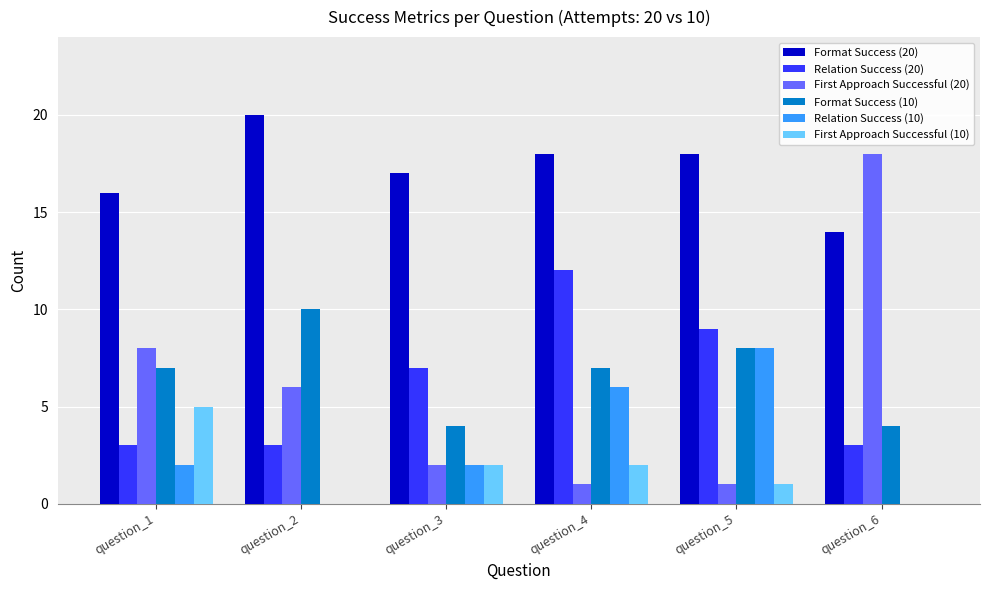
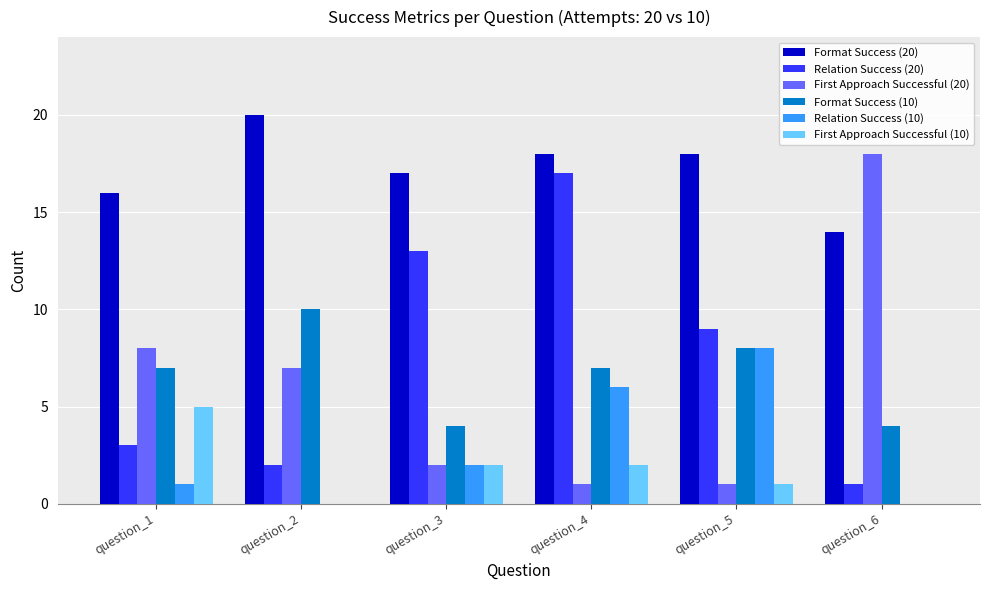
  {
    "Format Success (20)": {
      "question_1": 16,
      "question_2": 20,
      "question_3": 17,
      "question_4": 18,
      "question_5": 18,
      "question_6": 14
    },
    "Relation Success (20)": {
      "question_1": 3,
-     "question_2": 3,
-     "question_3": 7,
-     "question_4": 12,
+     "question_2": 2,
+     "question_3": 13,
+     "question_4": 17,
      "question_5": 9,
-     "question_6": 3
+     "question_6": 1
    },
    "First Approach Successful (20)": {
      "question_1": 8,
-     "question_2": 6,
+     "question_2": 7,
      "question_3": 2,
      "question_4": 1,
      "question_5": 1,
      "question_6": 18
    },
    "Format Success (10)": {
      "question_1": 7,
      "question_2": 10,
      "question_3": 4,
      "question_4": 7,
      "question_5": 8,
      "question_6": 4
    },
    "Relation Success (10)": {
-     "question_1": 2,
+     "question_1": 1,
      "question_2": 0,
      "question_3": 2,
      "question_4": 6,
      "question_5": 8,
      "question_6": 0
    },
    "First Approach Successful (10)": {
      "question_1": 5,
      "question_2": 0,
      "question_3": 2,
      "question_4": 2,
      "question_5": 1,
      "question_6": 0
    }
  }
